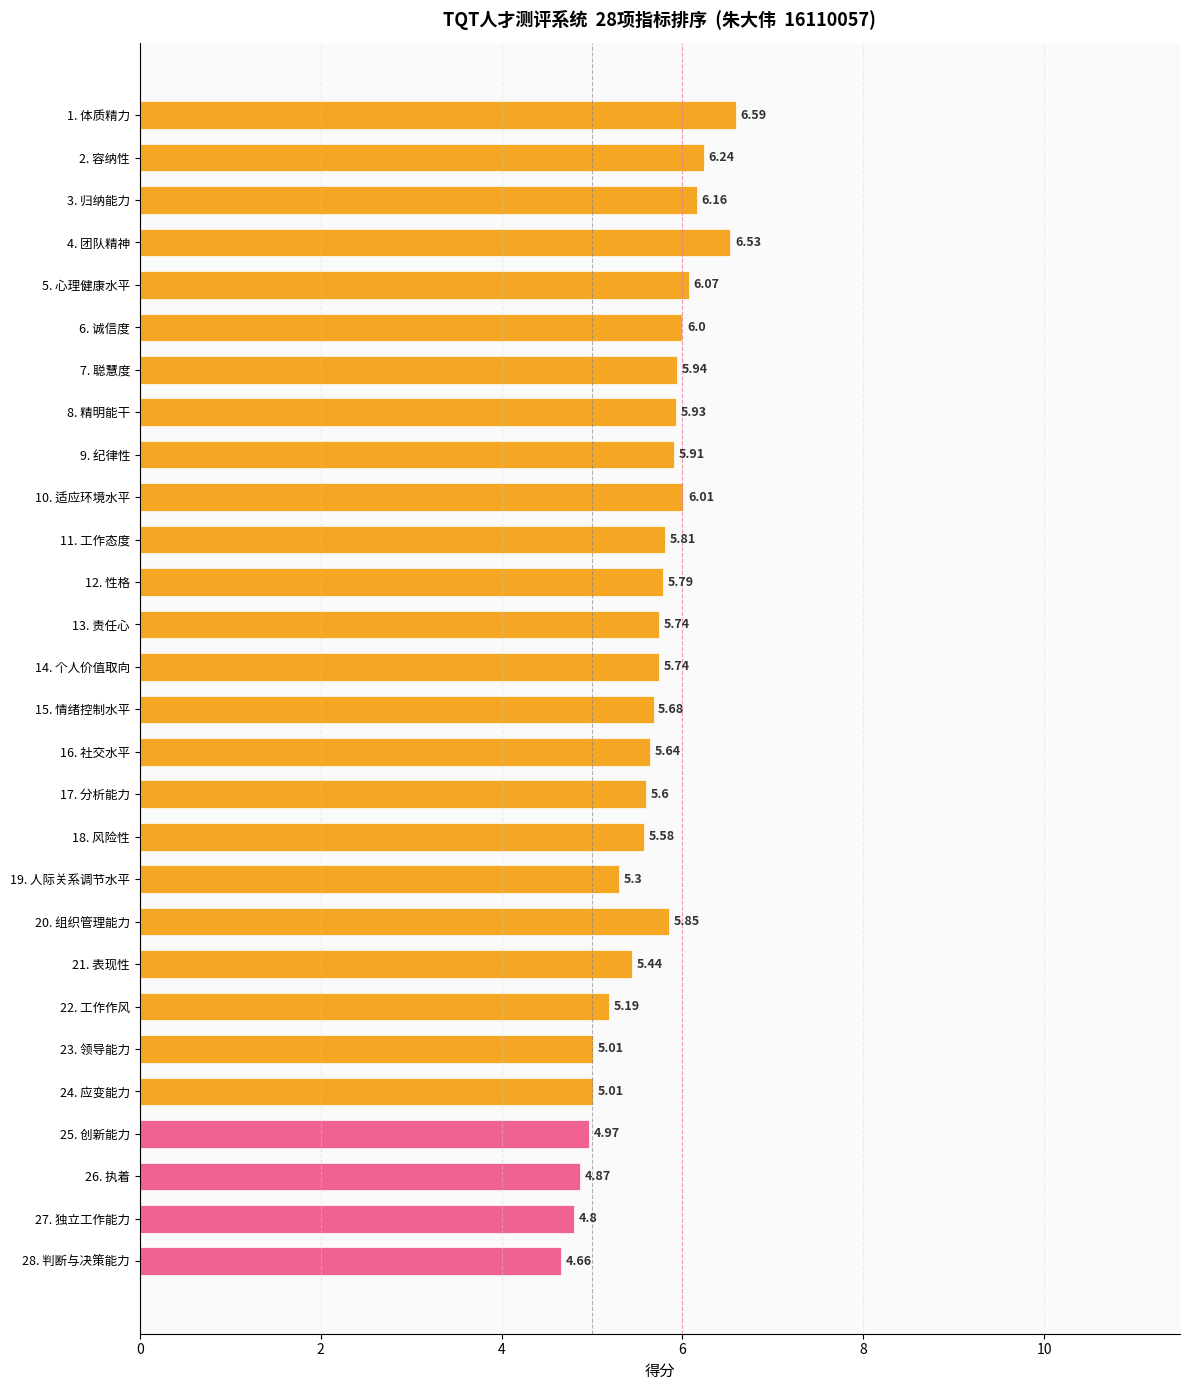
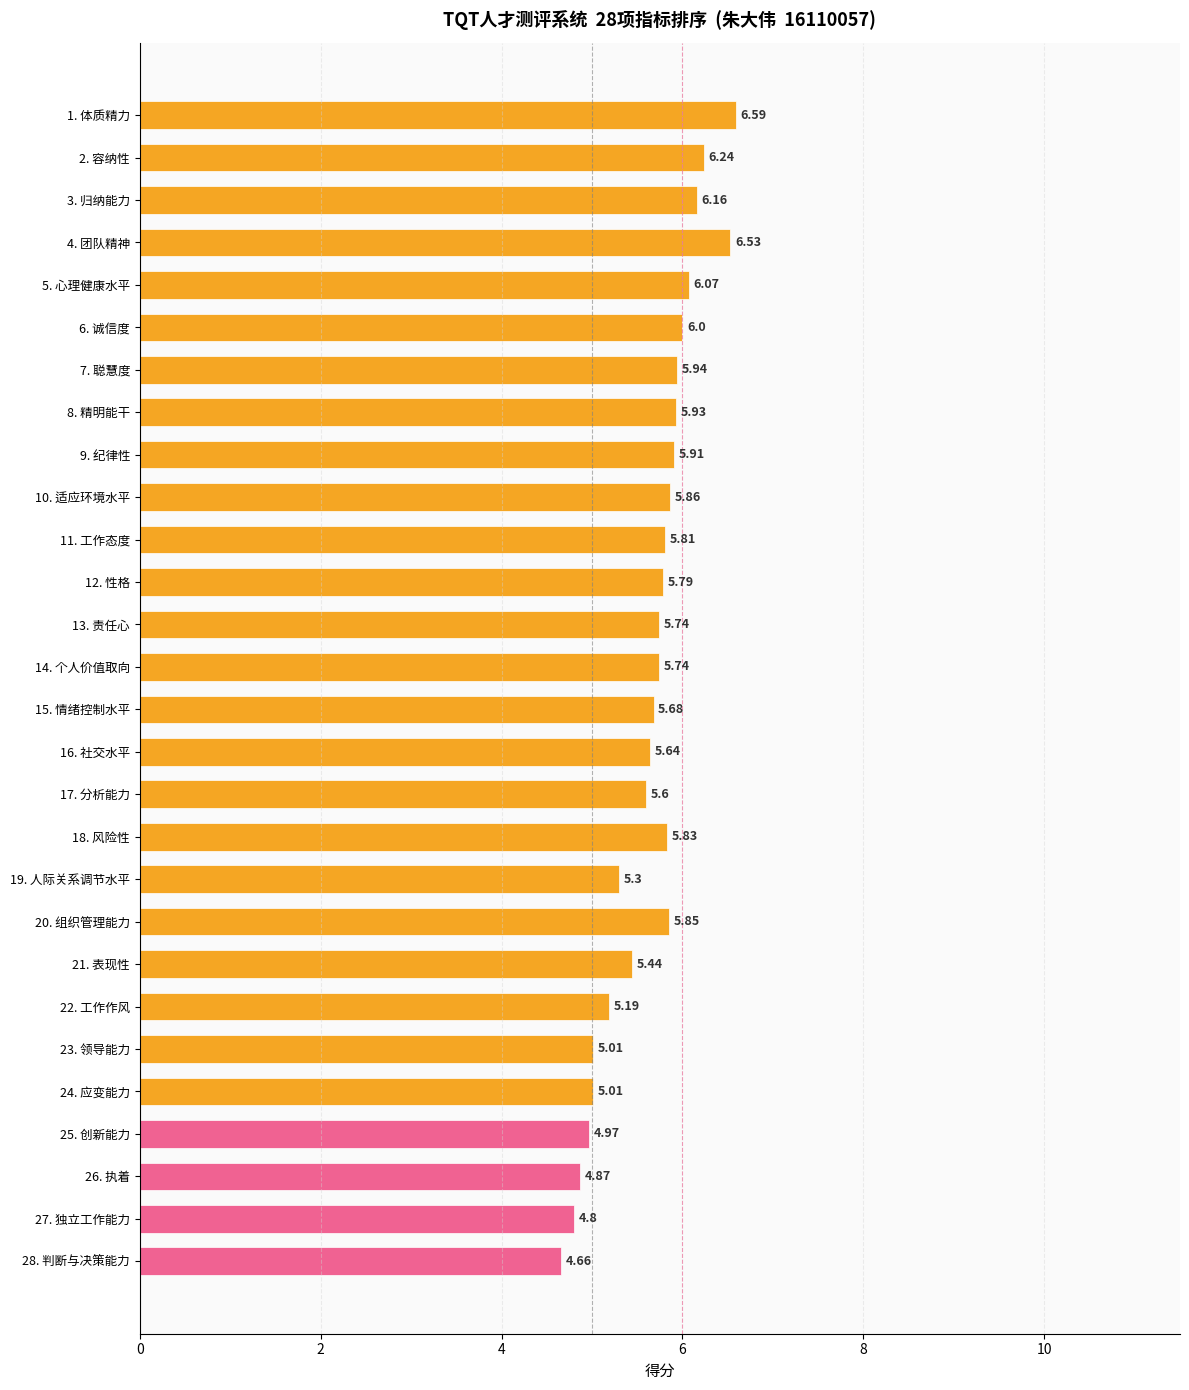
  {
    "1. 体质精力": 6.59,
    "2. 容纳性": 6.24,
    "3. 归纳能力": 6.16,
    "4. 团队精神": 6.53,
    "5. 心理健康水平": 6.07,
    "6. 诚信度": 6.0,
    "7. 聪慧度": 5.94,
    "8. 精明能干": 5.93,
    "9. 纪律性": 5.91,
-   "10. 适应环境水平": 6.01,
+   "10. 适应环境水平": 5.86,
    "11. 工作态度": 5.81,
    "12. 性格": 5.79,
    "13. 责任心": 5.74,
    "14. 个人价值取向": 5.74,
    "15. 情绪控制水平": 5.68,
    "16. 社交水平": 5.64,
    "17. 分析能力": 5.6,
-   "18. 风险性": 5.58,
+   "18. 风险性": 5.83,
    "19. 人际关系调节水平": 5.3,
    "20. 组织管理能力": 5.85,
    "21. 表现性": 5.44,
    "22. 工作作风": 5.19,
    "23. 领导能力": 5.01,
    "24. 应变能力": 5.01,
    "25. 创新能力": 4.97,
    "26. 执着": 4.87,
    "27. 独立工作能力": 4.8,
    "28. 判断与决策能力": 4.66
  }
